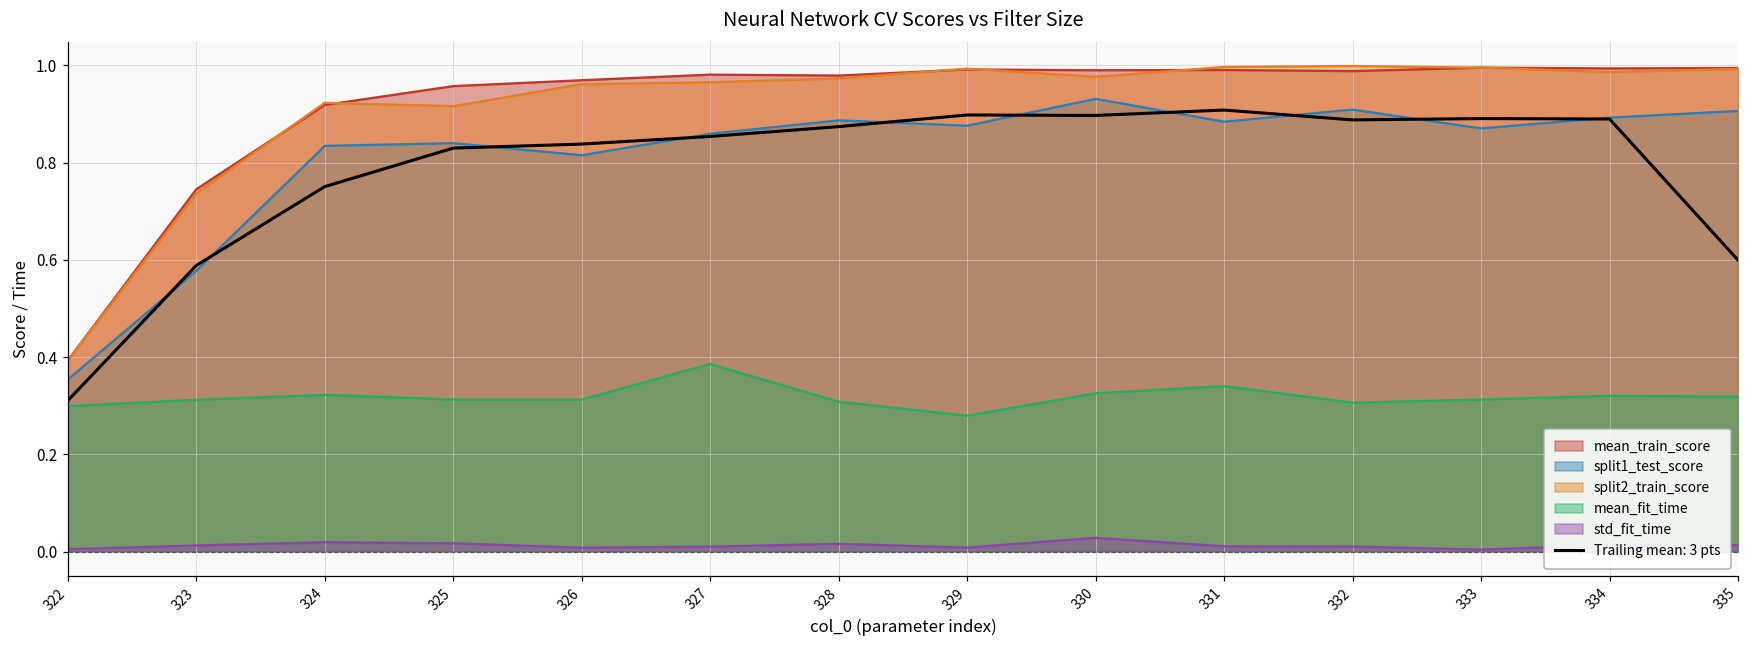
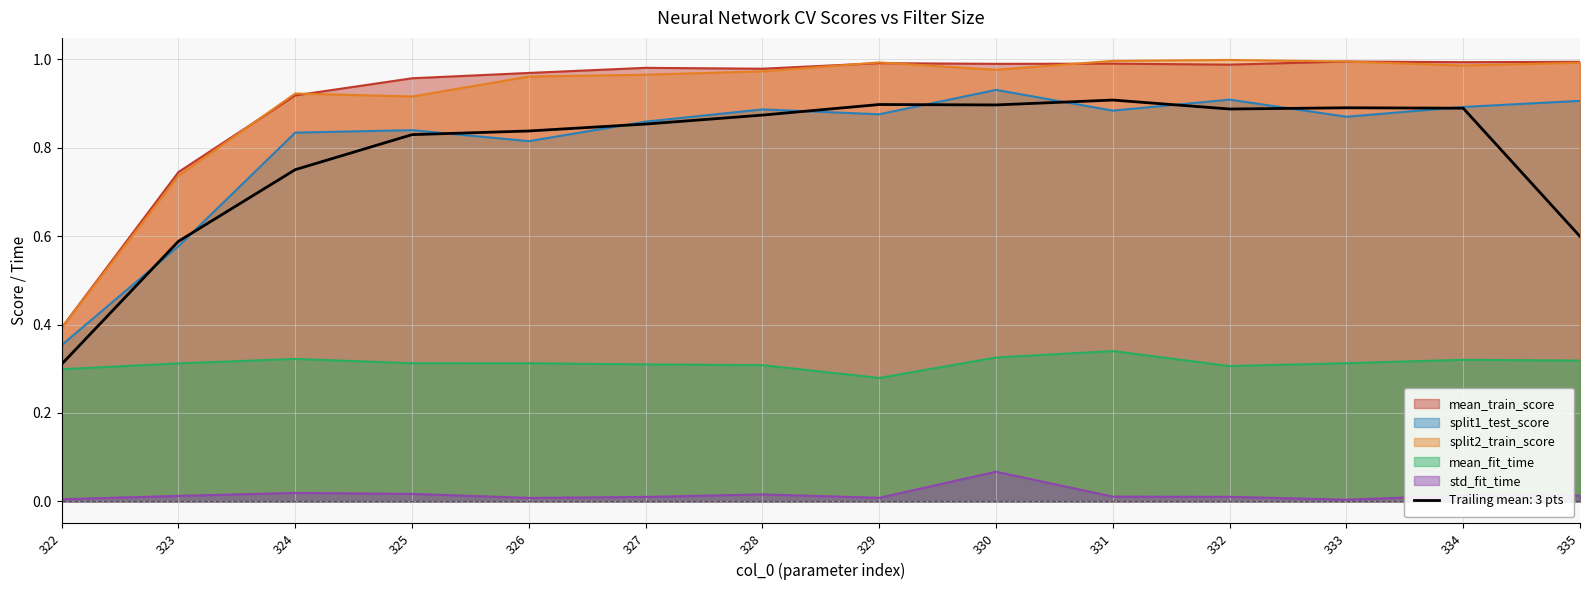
  {
    "split1_test_score": {
      "322": 0.35,
      "323": 0.58,
      "324": 0.83,
      "325": 0.84,
      "326": 0.81,
      "328": 0.89,
      "329": 0.88,
      "330": 0.93,
      "331": 0.88,
      "332": 0.91,
      "333": 0.87,
      "335": 0.91
    },
    "mean_fit_time": {
      "322": 0.30,
      "323": 0.31,
      "324": 0.32,
      "325": 0.31,
      "326": 0.31,
-     "327": 0.39,
+     "327": 0.31,
      "328": 0.31,
      "329": 0.28,
      "330": 0.33,
      "331": 0.34,
      "332": 0.31,
      "333": 0.31,
      "334": 0.32,
      "335": 0.32
    },
    "std_fit_time": {
      "322": 0.00,
      "323": 0.01,
      "324": 0.02,
      "325": 0.02,
      "326": 0.01,
      "327": 0.01,
      "328": 0.02,
      "329": 0.01,
-     "330": 0.03,
+     "330": 0.07,
      "331": 0.01,
      "332": 0.01,
      "333": 0.00,
      "335": 0.01
    },
    "Trailing mean: 3 pts": {
      "322": 0.31,
      "323": 0.59,
      "324": 0.75,
      "325": 0.83,
      "326": 0.84,
      "328": 0.87,
      "329": 0.90,
      "330": 0.90,
      "331": 0.91,
      "332": 0.89,
      "333": 0.89,
      "335": 0.60
    }
  }
